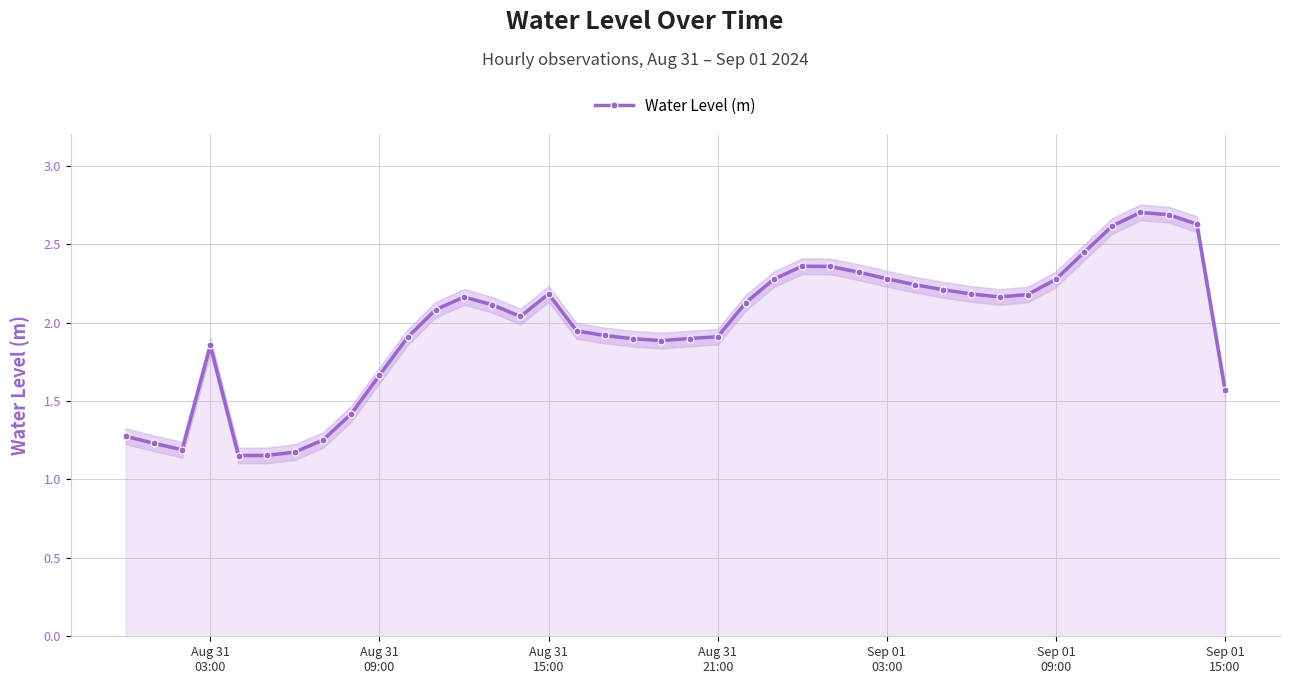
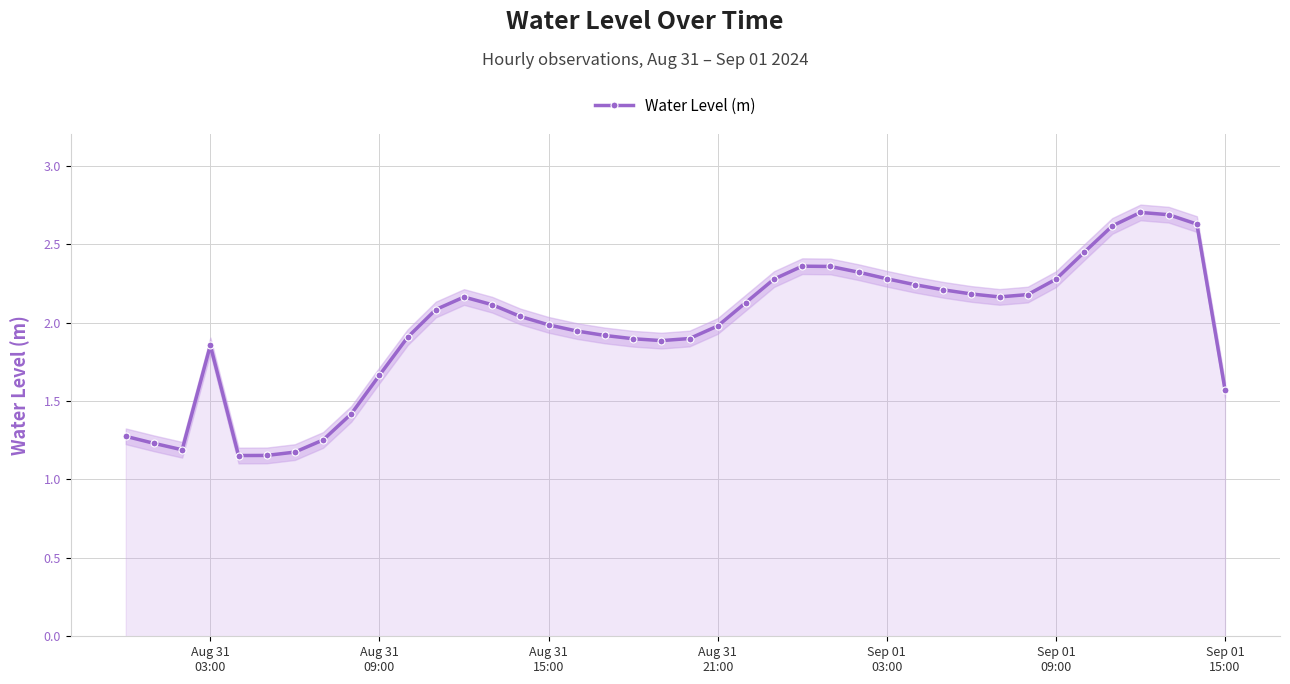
  {
    "Water Level (m)": {
      "Aug 31 03:00": 1.85,
      "Aug 31 09:00": 1.66,
-     "Aug 31 15:00": 2.18,
-     "Aug 31 21:00": 1.91,
+     "Aug 31 15:00": 1.99,
+     "Aug 31 21:00": 1.98,
      "Sep 01 03:00": 2.28,
      "Sep 01 09:00": 2.28,
      "Sep 01 15:00": 1.57
    }
  }
